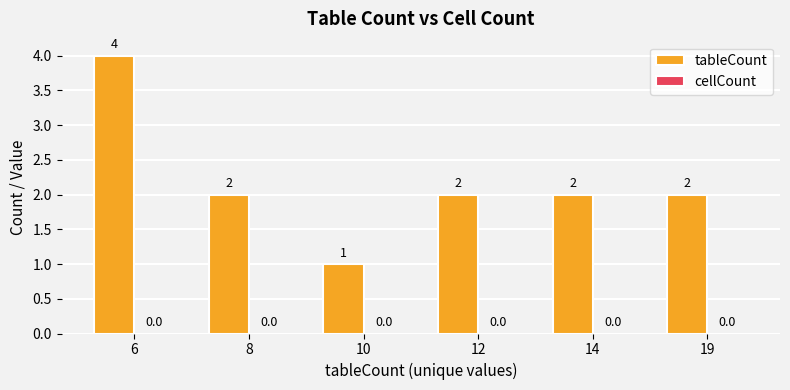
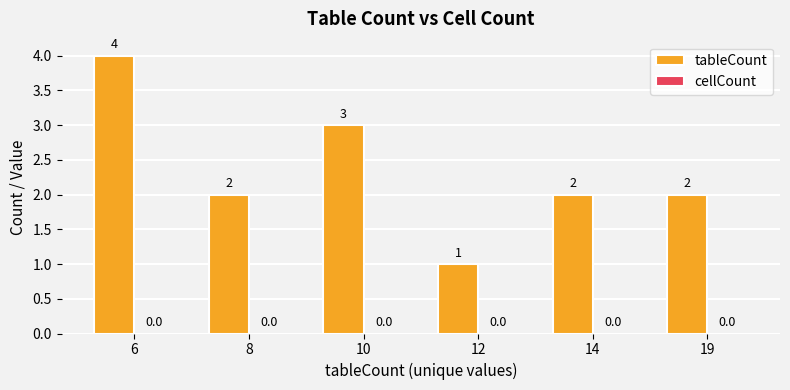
  {
    "tableCount": {
      "6": 4,
      "8": 2,
-     "10": 1,
-     "12": 2,
+     "10": 3,
+     "12": 1,
      "14": 2,
      "19": 2
    },
    "cellCount": {
      "6": 0.0,
      "8": 0.0,
      "10": 0.0,
      "12": 0.0,
      "14": 0.0,
      "19": 0.0
    }
  }
